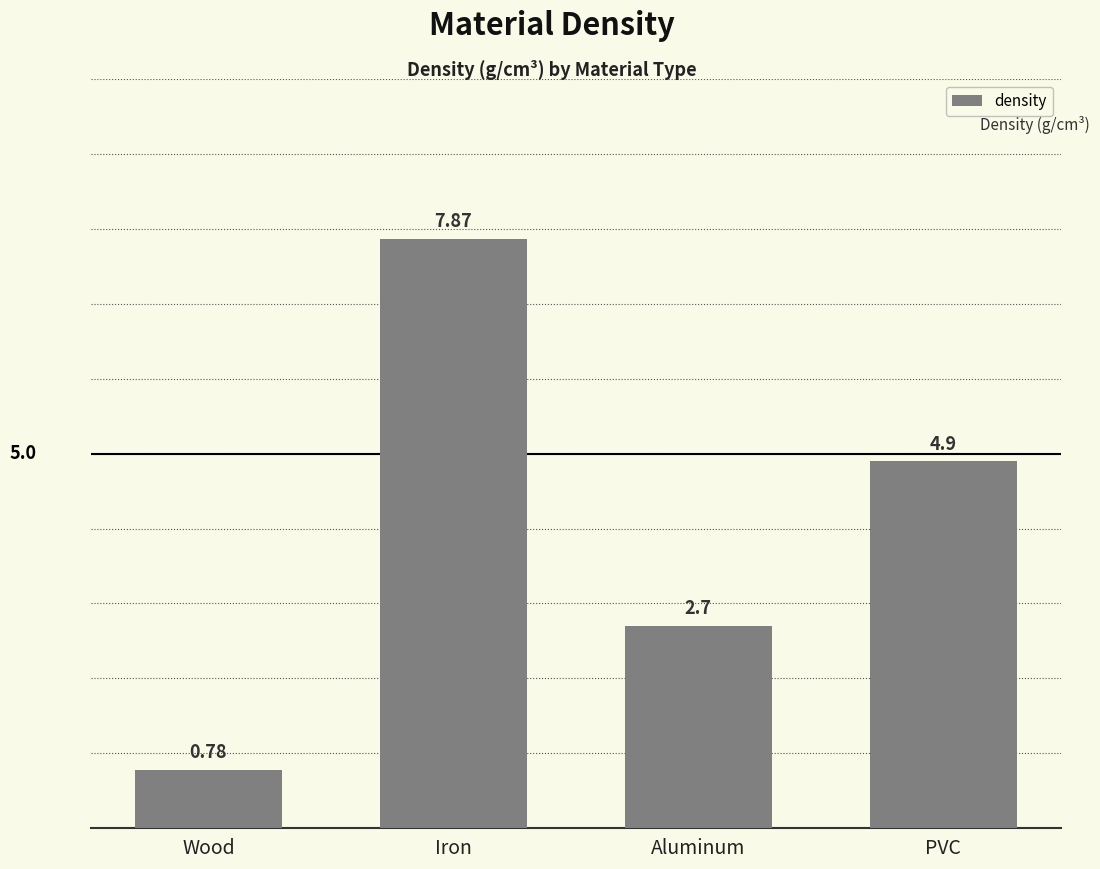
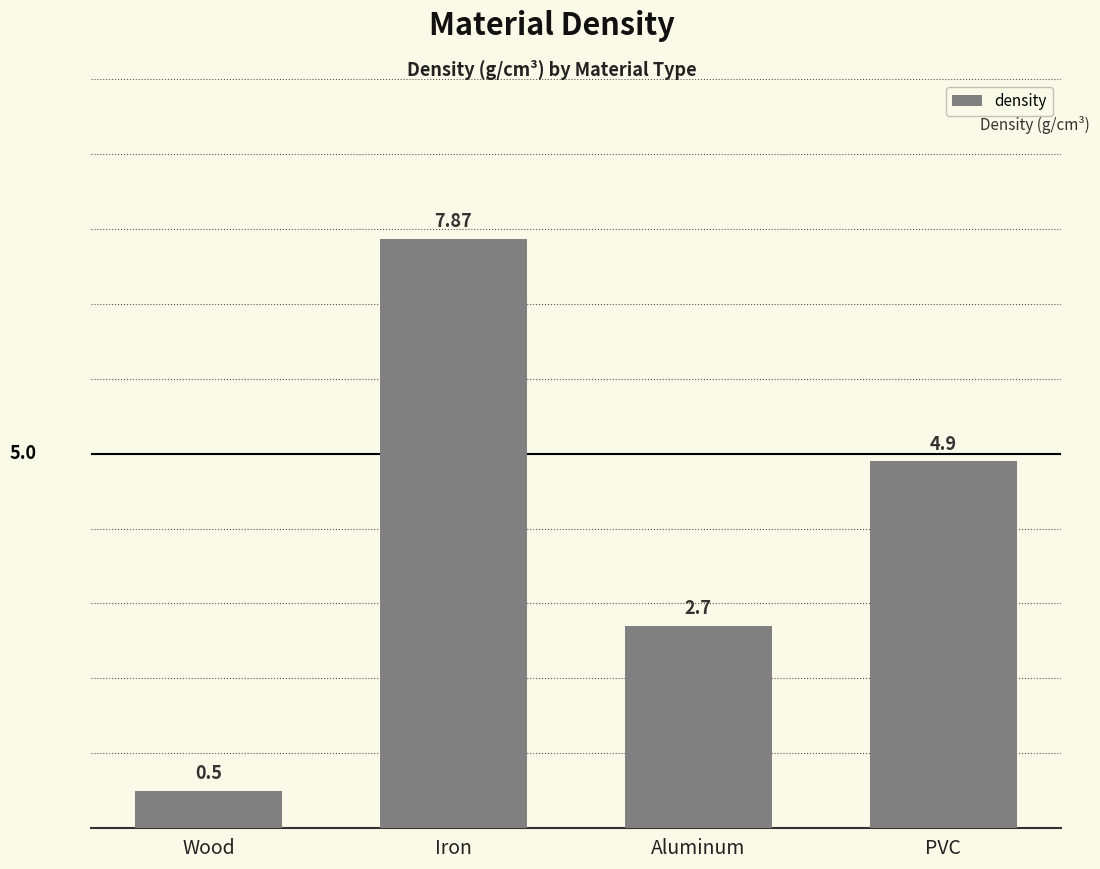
  {
-   "Wood": 0.78,
+   "Wood": 0.5,
    "Iron": 7.87,
    "Aluminum": 2.7,
    "PVC": 4.9
  }
